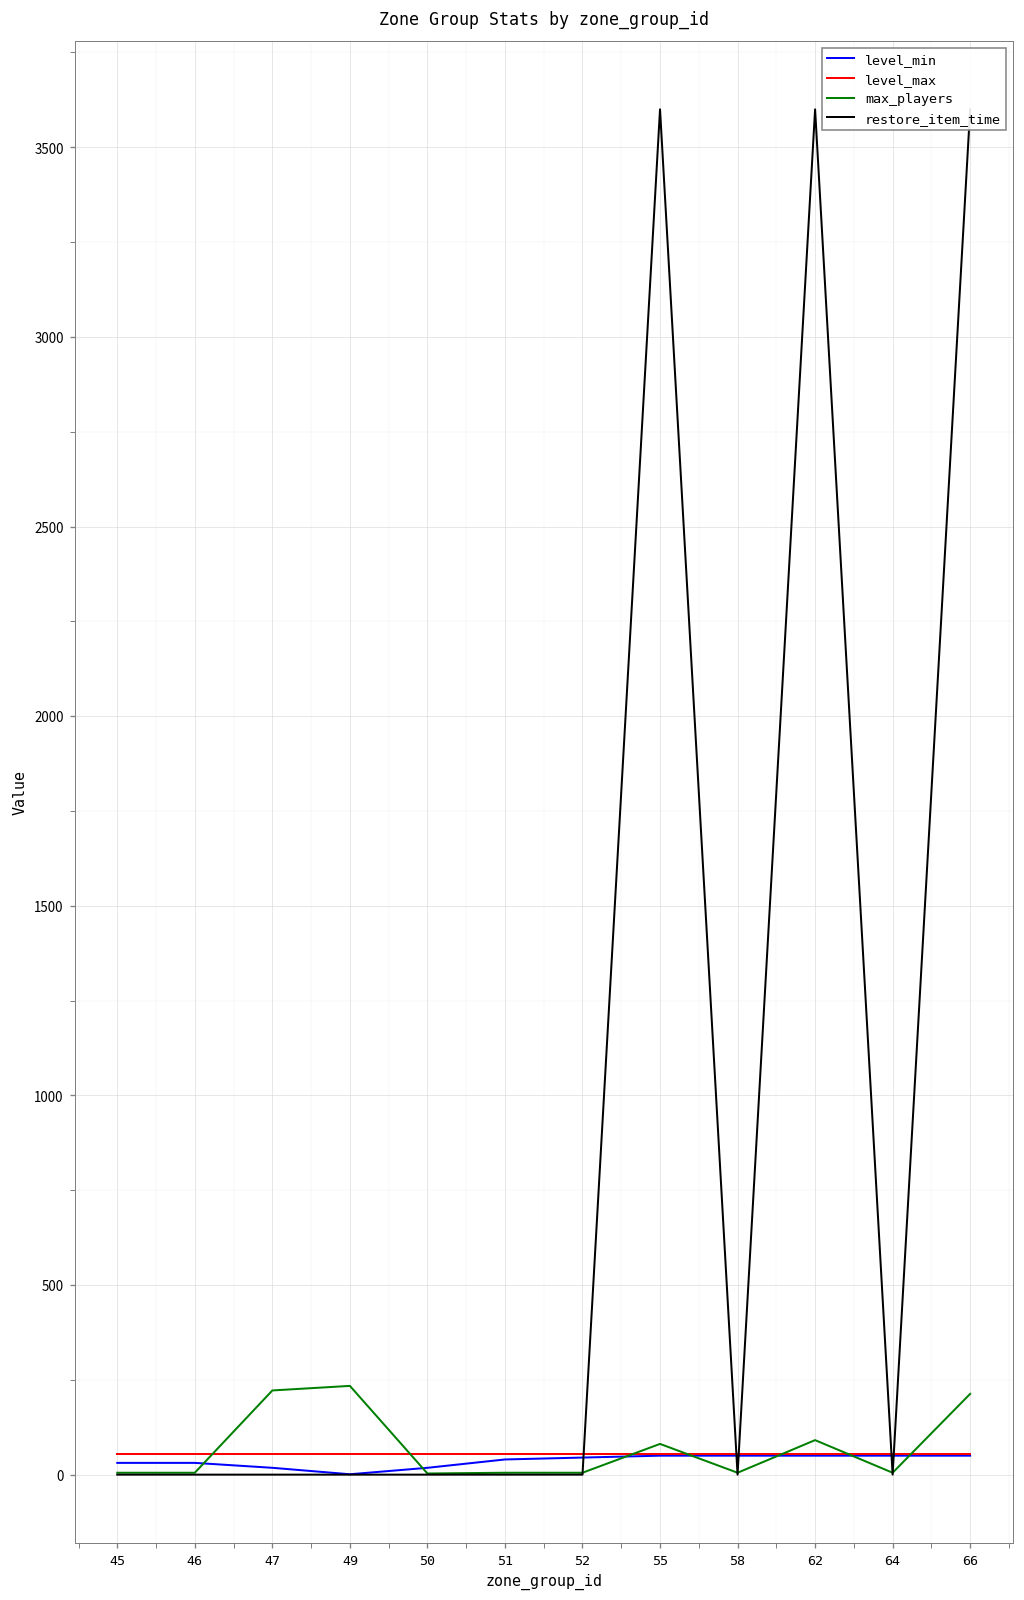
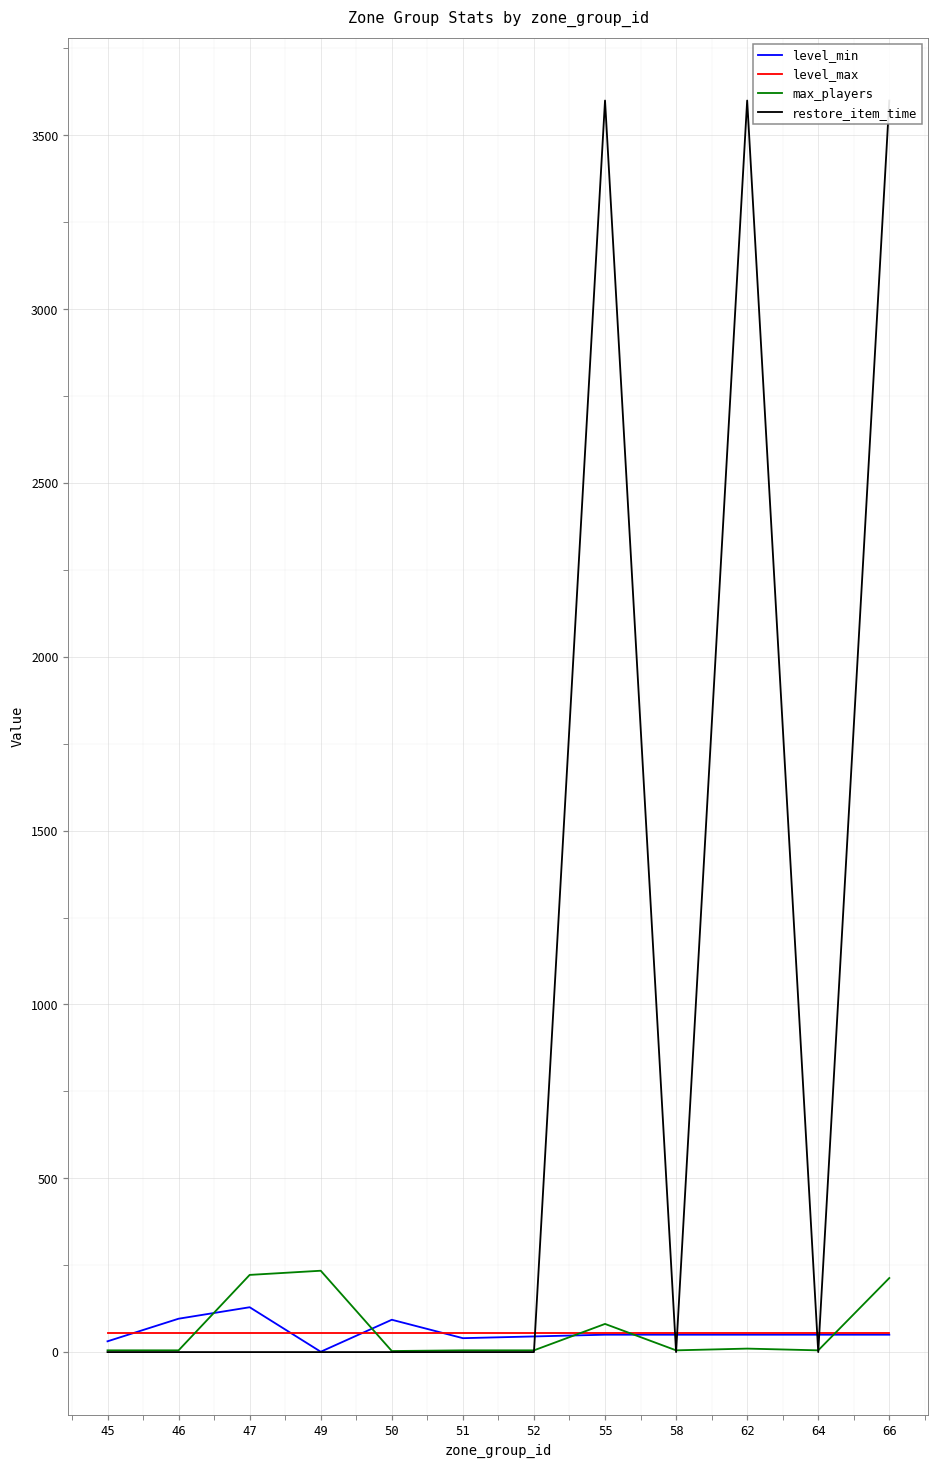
  {
    "level_min": {
      "45": 30,
-     "46": 30,
-     "47": 20,
-     "50": 20,
+     "46": 100,
+     "47": 130,
+     "50": 90,
      "51": 40,
      "52": 50
    },
    "level_max": {
      "45": 60,
      "46": 60,
      "47": 60,
      "49": 60,
      "50": 60,
      "51": 60,
      "52": 60
    },
    "max_players": {
      "47": 220,
      "49": 230,
      "55": 80,
-     "62": 90,
+     "62": 10,
      "66": 210
    },
    "restore_item_time": {
      "47": 0,
      "55": 3600,
      "62": 3600
    }
  }
